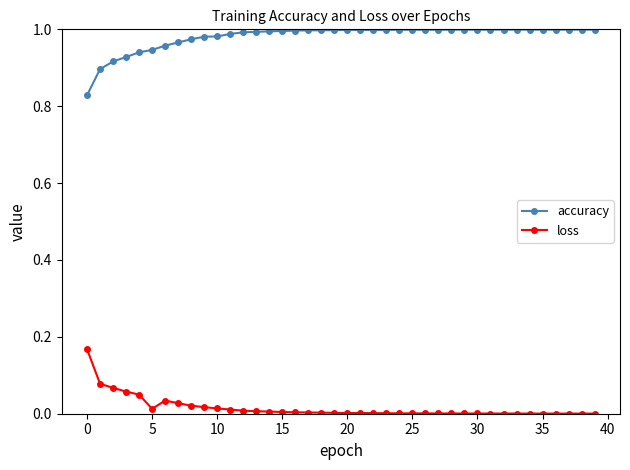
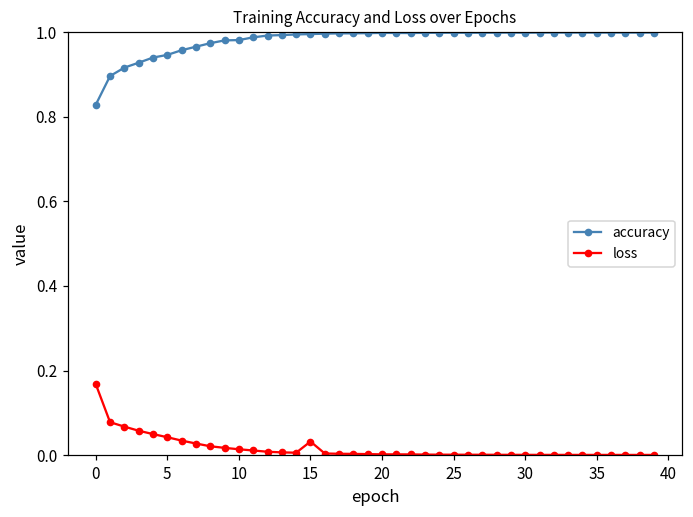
  {
    "accuracy": {
      "0": 0.83,
      "5": 0.95,
      "10": 0.98,
      "15": 1.00,
      "20": 1.00,
      "25": 1.00,
      "30": 1.00,
      "35": 1.00
    },
    "loss": {
      "0": 0.17,
-     "5": 0.01,
+     "5": 0.04,
      "10": 0.01,
-     "15": 0.00,
+     "15": 0.03,
      "20": 0.00,
      "25": 0.00,
      "30": 0.00,
      "35": 0.00
    }
  }
